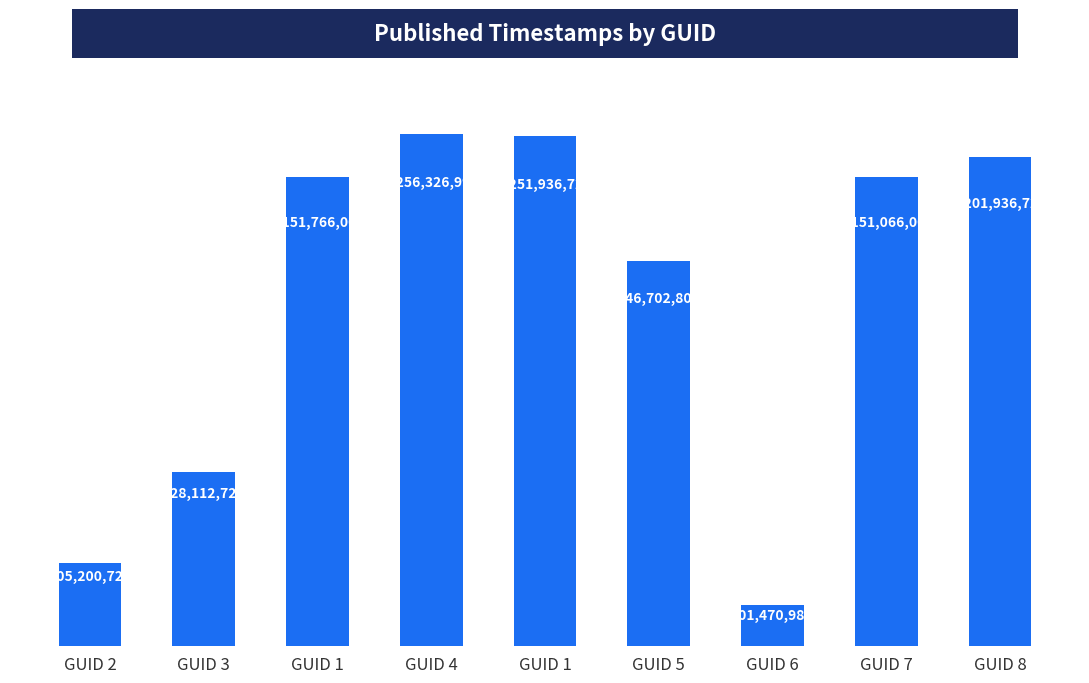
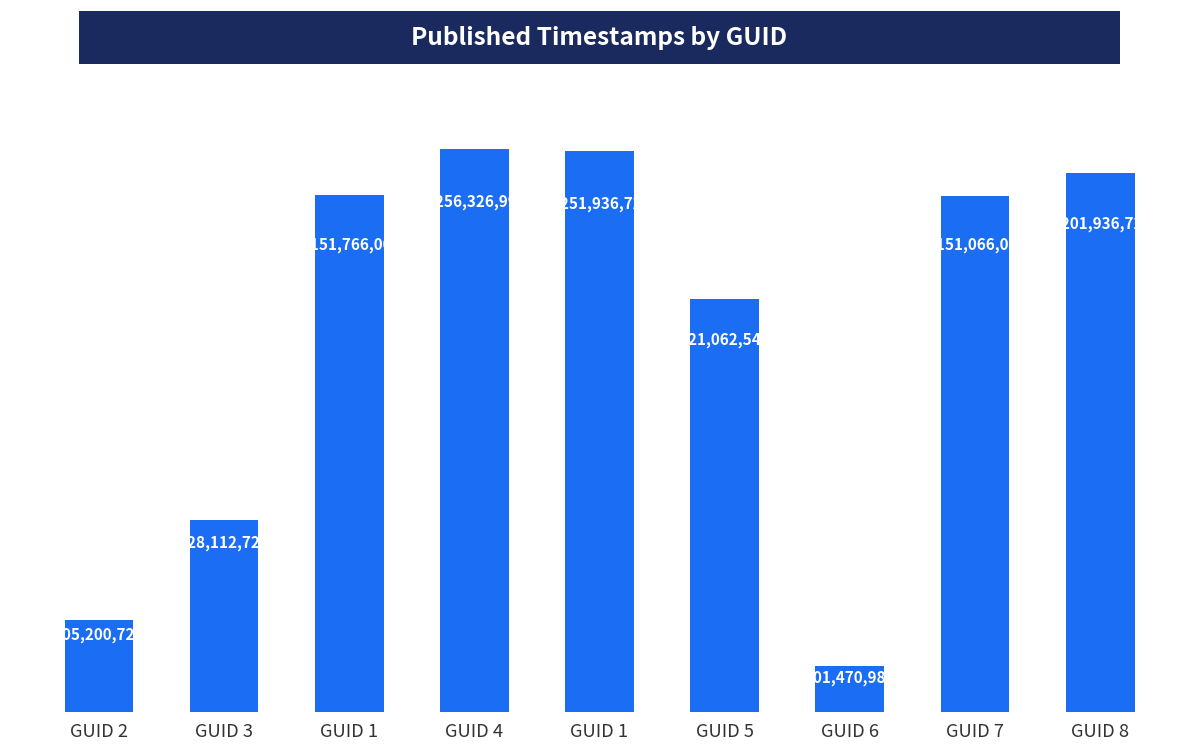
  {
    "GUID 2": "205,200,720",
    "GUID 3": "428,112,720",
    "GUID 4": "1,256,326,995",
-   "GUID 5": "946,702,800",
+   "GUID 5": "921,062,546",
    "GUID 6": "101,470,987",
    "GUID 7": "1,151,066,000",
    "GUID 8": "1,201,936,720"
  }
